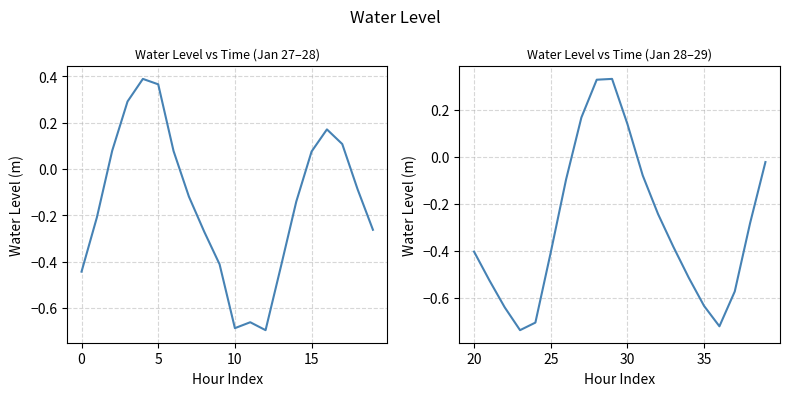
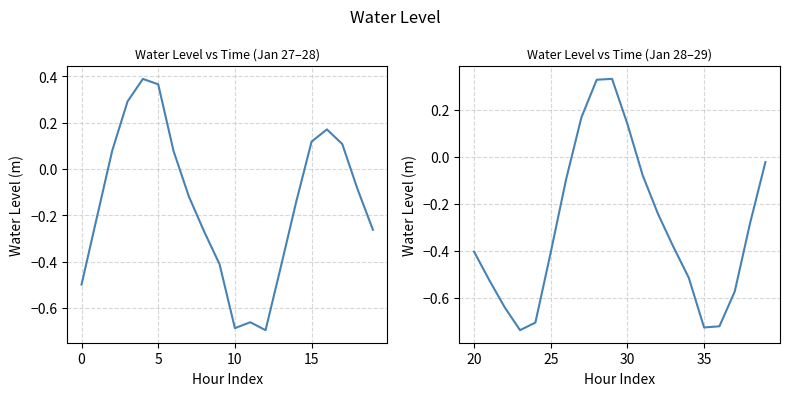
  {
    "Water Level vs Time (Jan 27–28)": {
-     "0": -0.44,
+     "0": -0.50,
      "5": 0.37,
      "10": -0.69,
-     "15": 0.08
+     "15": 0.12
    },
    "Water Level vs Time (Jan 28–29)": {
      "20": -0.40,
      "25": -0.41,
      "30": 0.14,
-     "35": -0.64
+     "35": -0.73
    }
  }
